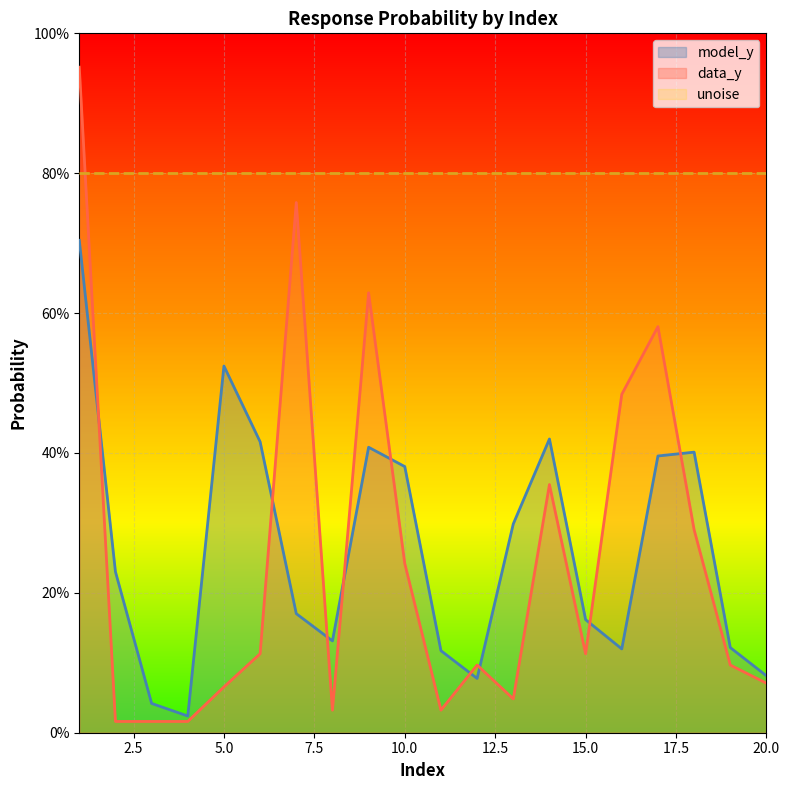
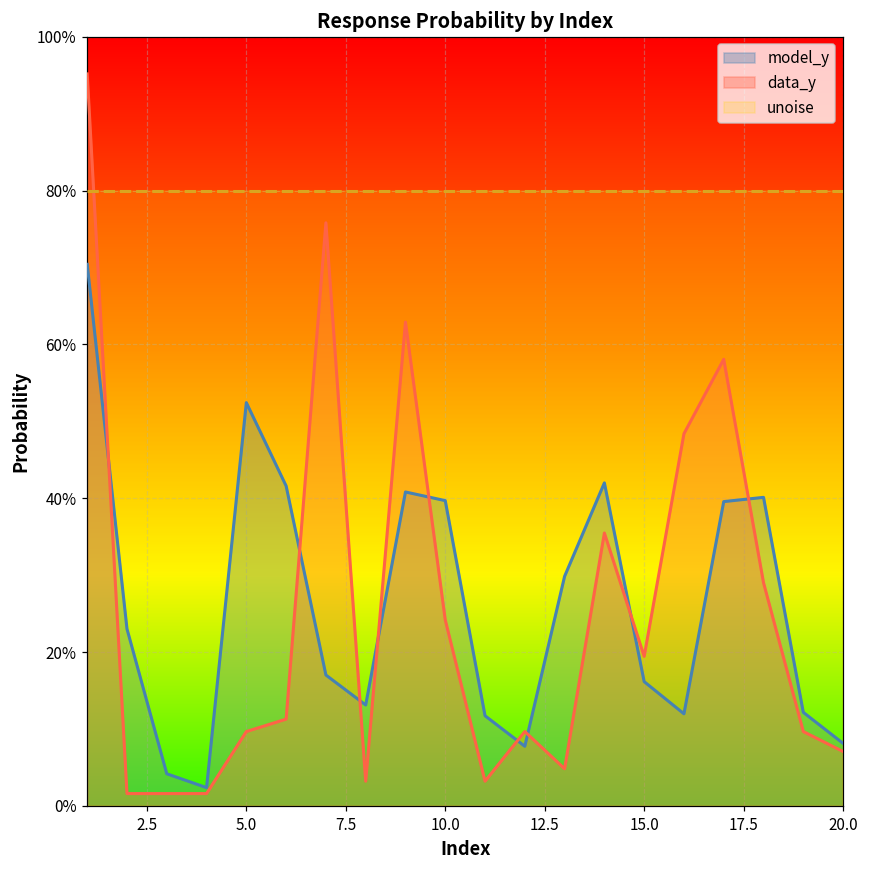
  {
    "model_y": {
      "5.0": "52%",
-     "10.0": "38%",
+     "10.0": "40%",
      "15.0": "16%",
      "20.0": "8%"
    },
    "data_y": {
-     "5.0": "7%",
+     "5.0": "10%",
      "10.0": "24%",
-     "15.0": "11%",
+     "15.0": "19%",
      "20.0": "7%"
    },
    "unoise": {
      "5.0": "80%",
      "10.0": "80%",
      "15.0": "80%",
      "20.0": "80%"
    }
  }
